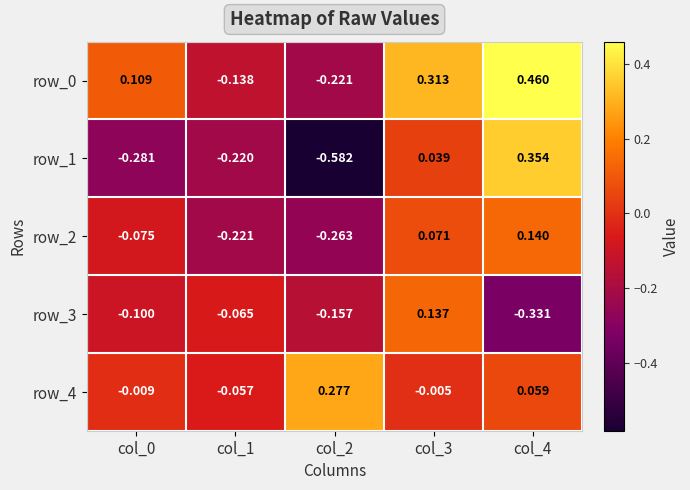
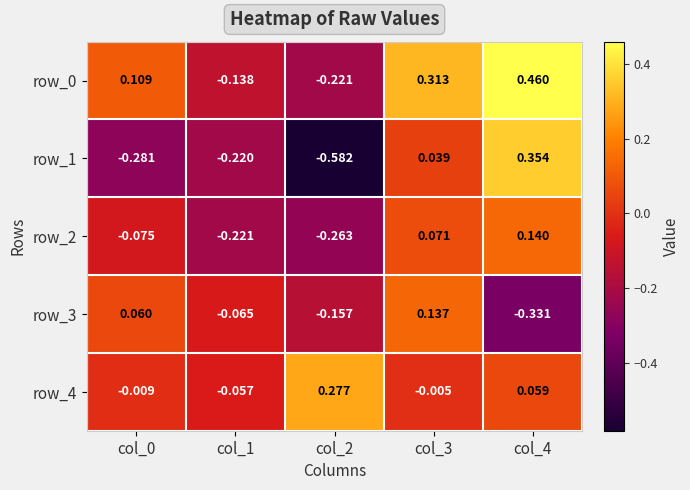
  {
    "row_0": {
      "col_0": 0.109,
      "col_1": -0.138,
      "col_2": -0.221,
      "col_3": 0.313,
      "col_4": 0.460
    },
    "row_1": {
      "col_0": -0.281,
      "col_1": -0.220,
      "col_2": -0.582,
      "col_3": 0.039,
      "col_4": 0.354
    },
    "row_2": {
      "col_0": -0.075,
      "col_1": -0.221,
      "col_2": -0.263,
      "col_3": 0.071,
      "col_4": 0.140
    },
    "row_3": {
-     "col_0": -0.100,
+     "col_0": 0.060,
      "col_1": -0.065,
      "col_2": -0.157,
      "col_3": 0.137,
      "col_4": -0.331
    },
    "row_4": {
      "col_0": -0.009,
      "col_1": -0.057,
      "col_2": 0.277,
      "col_3": -0.005,
      "col_4": 0.059
    }
  }
